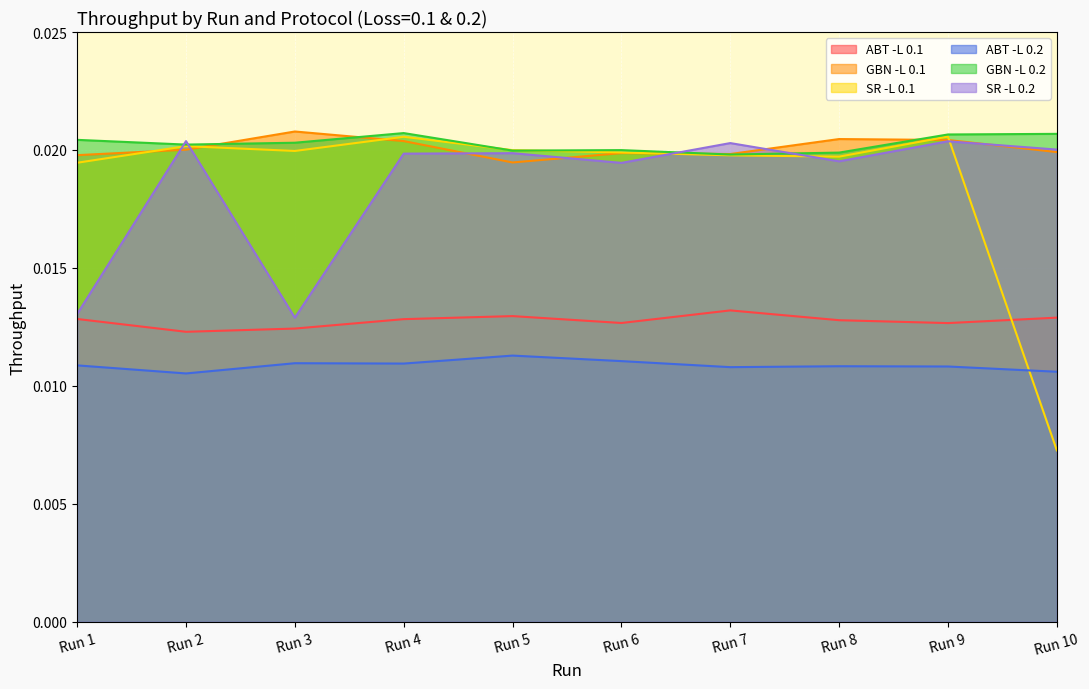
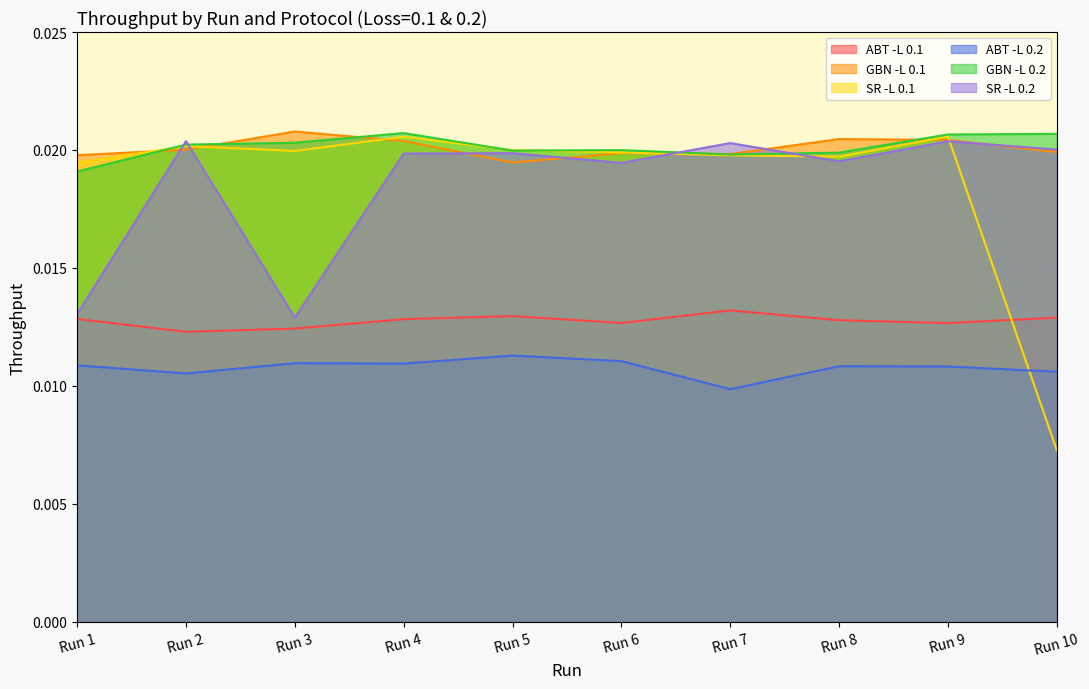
  {
    "ABT -L 0.1": {
      "Run 1": 0.0128,
      "Run 2": 0.0123,
      "Run 3": 0.0124,
      "Run 4": 0.0128,
      "Run 5": 0.0130,
      "Run 6": 0.0127,
      "Run 7": 0.0132,
      "Run 8": 0.0128,
      "Run 9": 0.0127,
      "Run 10": 0.0129
    },
    "GBN -L 0.1": {
      "Run 1": 0.0198,
      "Run 2": 0.0200,
      "Run 3": 0.0208,
      "Run 4": 0.0204,
      "Run 5": 0.0195,
      "Run 8": 0.0205
    },
    "SR -L 0.1": {
      "Run 1": 0.0195,
      "Run 3": 0.0200,
      "Run 4": 0.0206,
      "Run 8": 0.0197,
      "Run 10": 0.0073
    },
    "ABT -L 0.2": {
      "Run 1": 0.0109,
      "Run 2": 0.0105,
      "Run 3": 0.0110,
      "Run 4": 0.0109,
      "Run 5": 0.0113,
      "Run 6": 0.0110,
-     "Run 7": 0.0108,
+     "Run 7": 0.0099,
      "Run 8": 0.0108,
      "Run 9": 0.0108,
      "Run 10": 0.0106
    },
    "GBN -L 0.2": {
-     "Run 1": 0.0204,
+     "Run 1": 0.0191,
      "Run 3": 0.0203,
      "Run 4": 0.0207,
      "Run 8": 0.0199,
      "Run 10": 0.0207
    },
    "SR -L 0.2": {
      "Run 1": 0.0130,
      "Run 2": 0.0204,
      "Run 3": 0.0129,
      "Run 4": 0.0198,
      "Run 5": 0.0199,
      "Run 6": 0.0195,
      "Run 7": 0.0203,
      "Run 8": 0.0195
    }
  }
